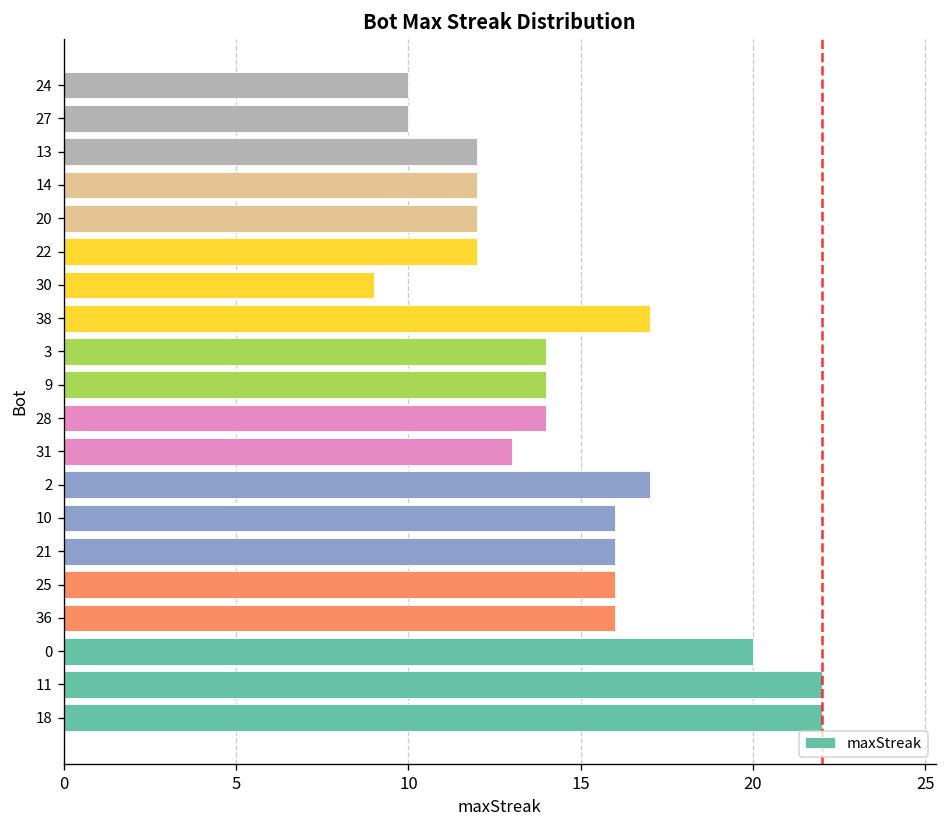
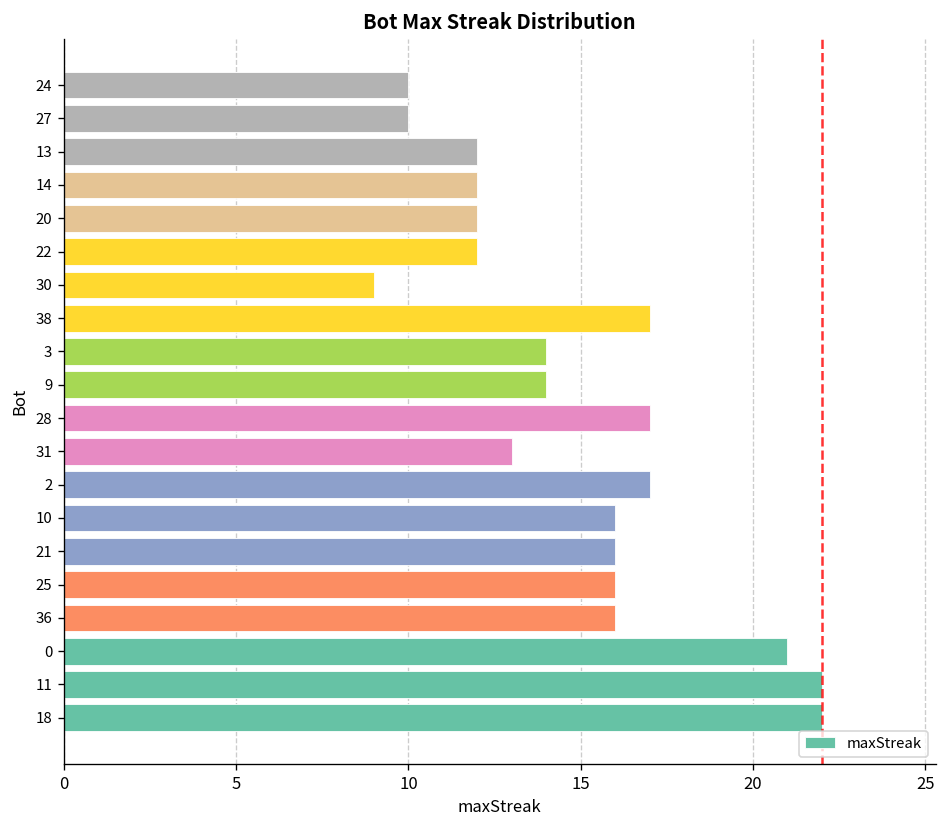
  {
    "24": 10,
    "27": 10,
    "13": 12,
    "14": 12,
    "20": 12,
    "22": 12,
    "30": 9,
    "38": 17,
    "3": 14,
    "9": 14,
-   "28": 14,
+   "28": 17,
    "31": 13,
    "2": 17,
    "10": 16,
    "21": 16,
    "25": 16,
    "36": 16,
-   "0": 20,
+   "0": 21,
    "11": 22,
    "18": 22
  }
